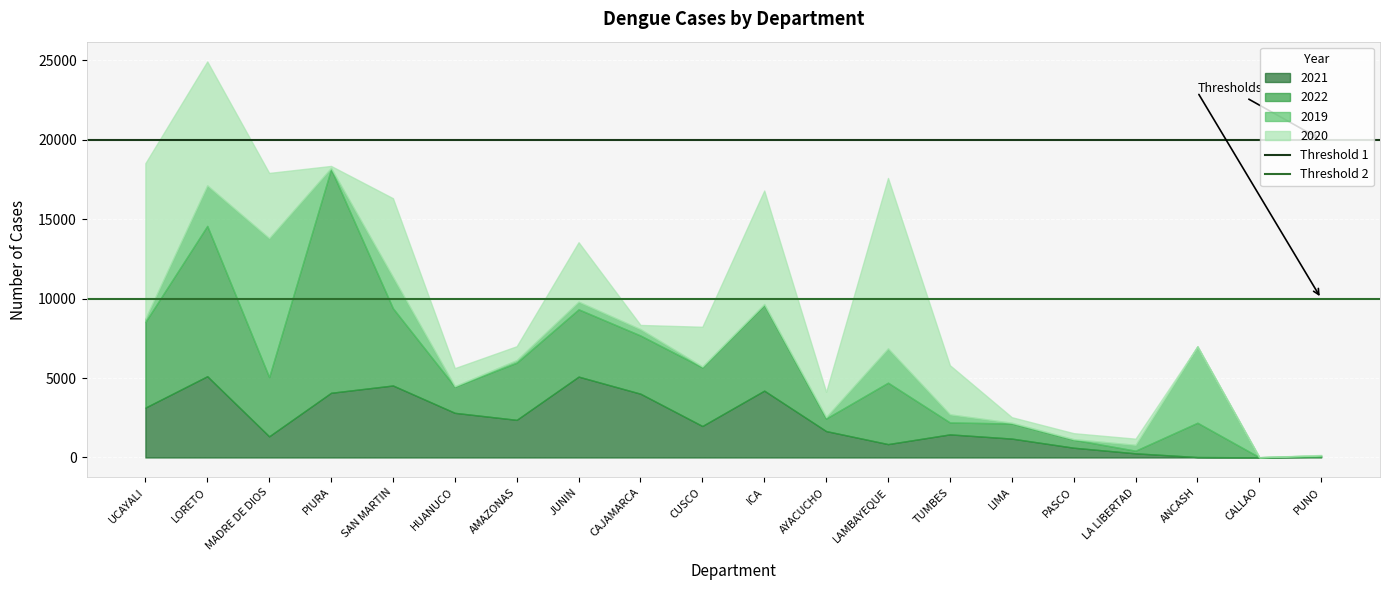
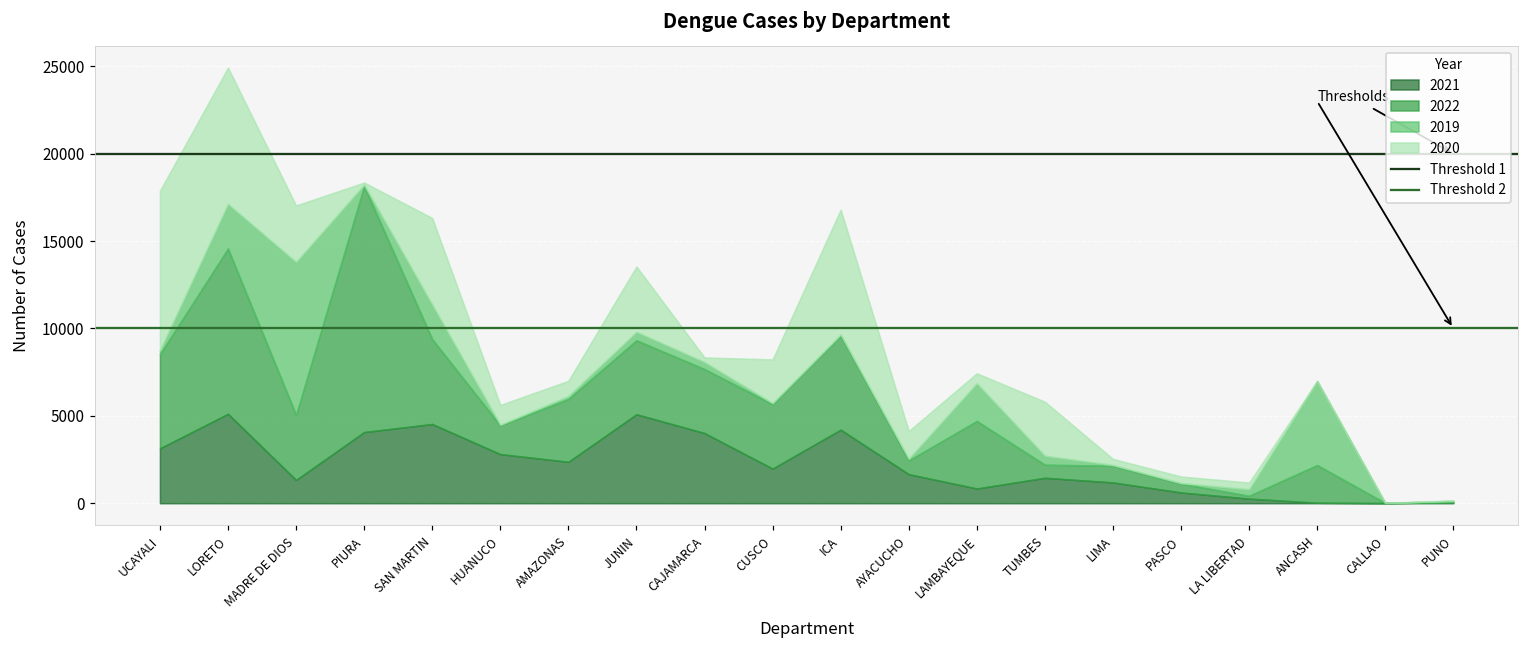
  {
    "2019": {
      "UCAYALI": 200,
      "LORETO": 2500,
      "MADRE DE DIOS": 8700,
      "SAN MARTIN": 2000,
      "AMAZONAS": 200,
      "JUNIN": 500,
      "CAJAMARCA": 400,
      "LAMBAYEQUE": 2200,
      "TUMBES": 500,
      "LA LIBERTAD": 400
    },
    "2020": {
-     "UCAYALI": 9800,
+     "UCAYALI": 9100,
      "LORETO": 7800,
-     "MADRE DE DIOS": 4100,
+     "MADRE DE DIOS": 3200,
      "SAN MARTIN": 5000,
      "HUANUCO": 1100,
      "AMAZONAS": 900,
      "JUNIN": 3700,
      "CAJAMARCA": 300,
      "CUSCO": 2500,
      "ICA": 7100,
      "AYACUCHO": 1600,
-     "LAMBAYEQUE": 10700,
+     "LAMBAYEQUE": 600,
      "TUMBES": 3100,
      "LIMA": 400,
      "PASCO": 400,
      "LA LIBERTAD": 400
    }
  }
